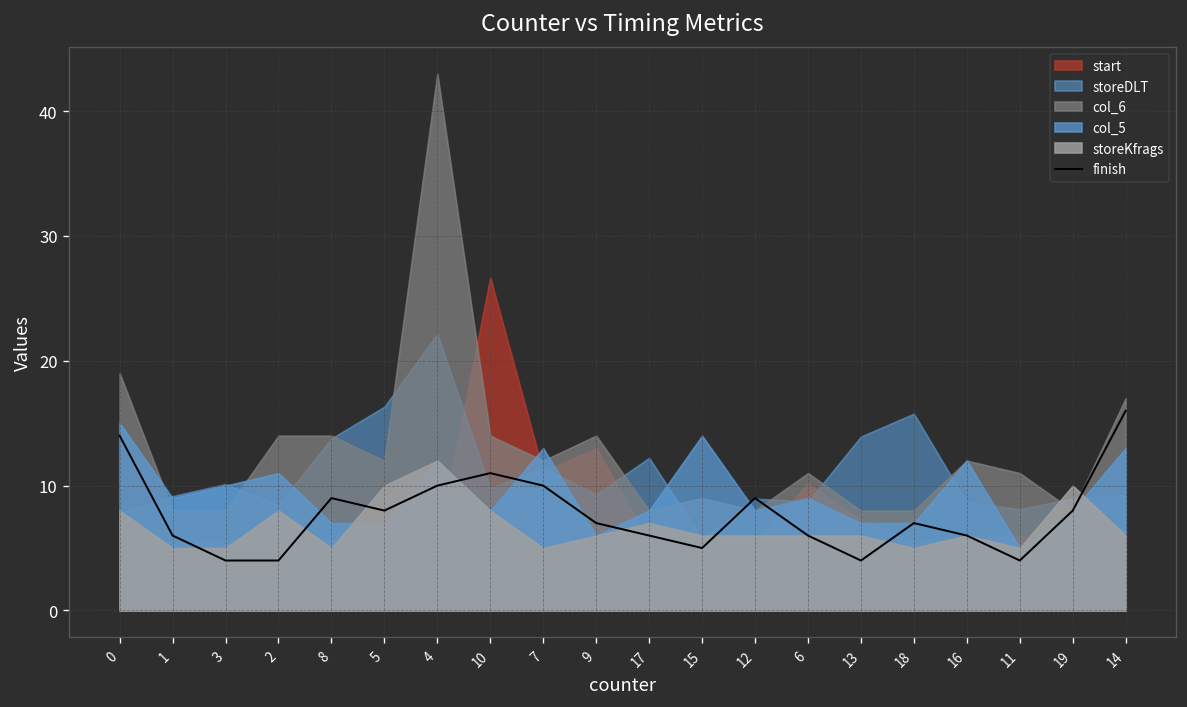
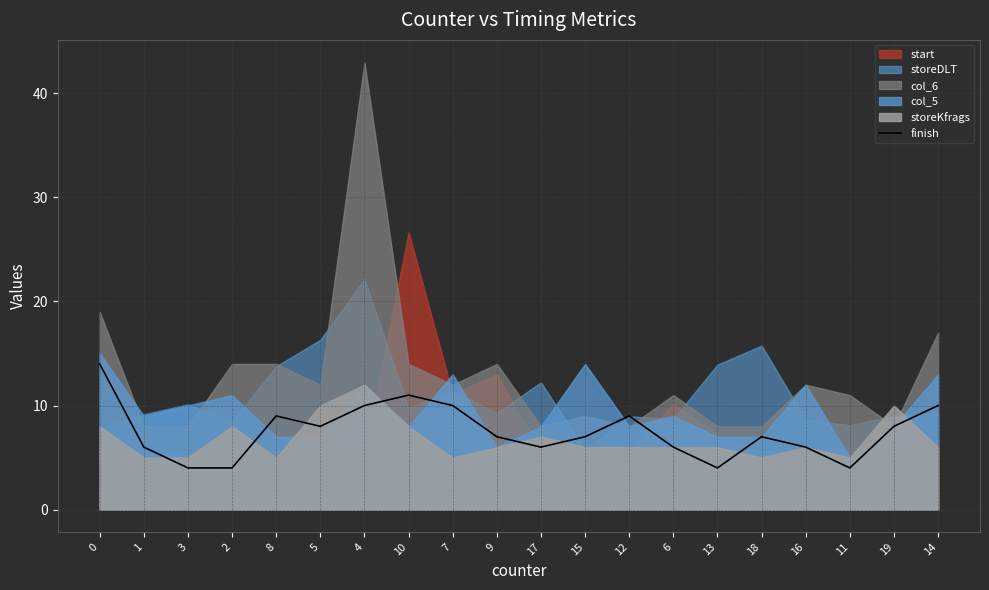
  {
    "finish": {
      "0": 14,
      "1": 6,
      "3": 4,
      "2": 4,
      "8": 9,
      "5": 8,
      "4": 10,
      "10": 11,
      "7": 10,
      "9": 7,
      "17": 6,
-     "15": 5,
+     "15": 7,
      "13": 4,
      "11": 4,
-     "14": 16
+     "14": 10
    },
    "start": {
      "0": 5.5,
      "1": 5.5,
      "3": 5.4,
      "2": 6.4,
      "8": 5.6,
      "5": 5.7,
      "4": 5.4,
      "10": 26.7,
      "7": 11,
      "9": 13,
      "17": 5.5,
      "12": 5.6,
      "6": 10,
      "18": 5.5,
      "16": 5.7,
      "11": 6,
      "19": 5.6,
      "14": 6.5
    }
  }
